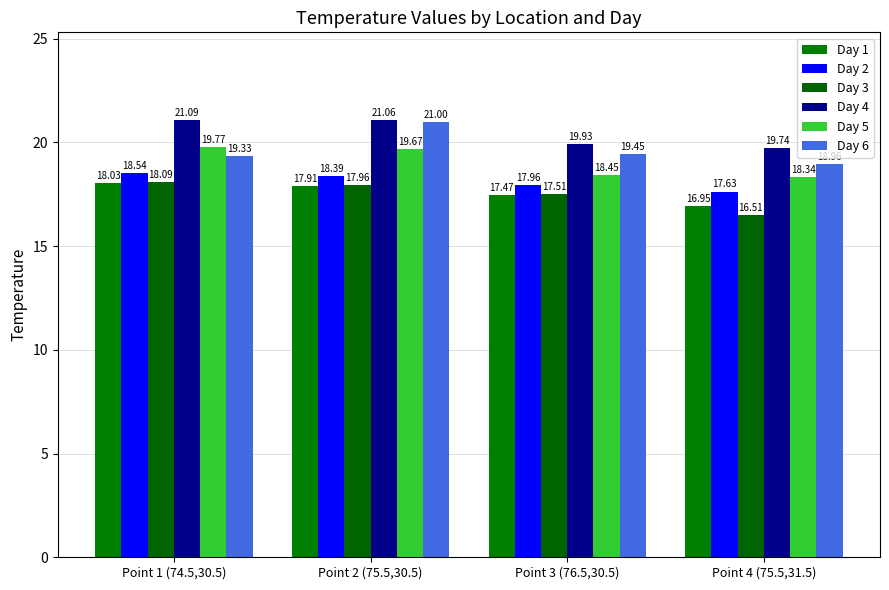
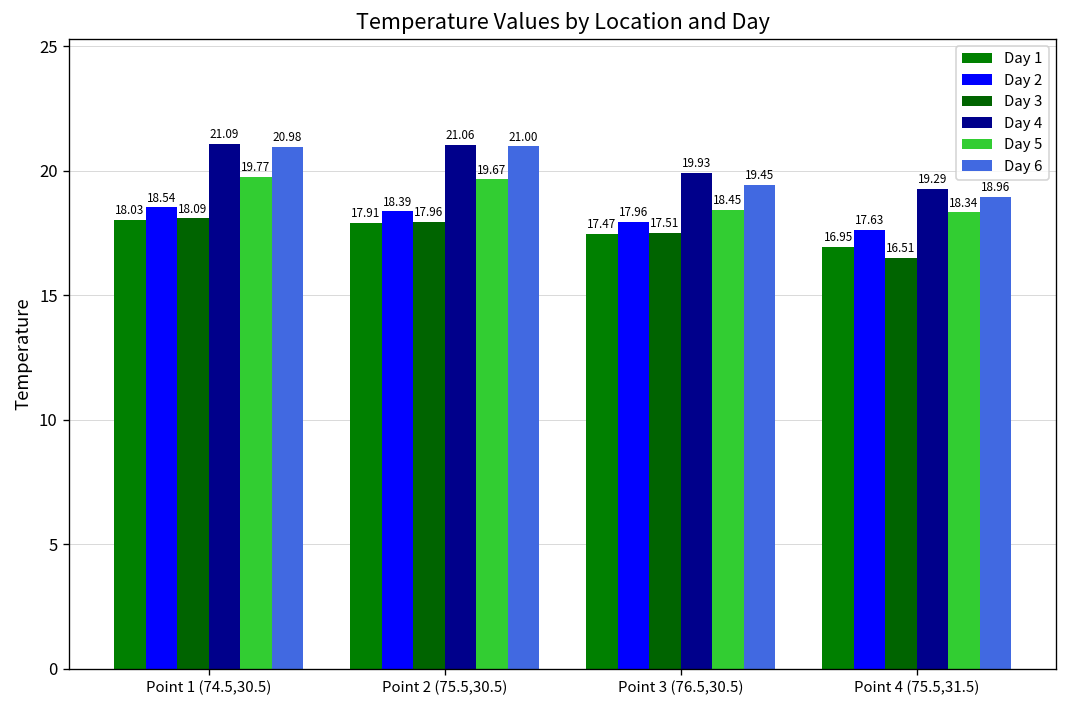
  {
    "Day 2": {
      "Point 1 (74.5,30.5)": 18.54,
      "Point 2 (75.5,30.5)": 18.39,
      "Point 3 (76.5,30.5)": 17.96,
      "Point 4 (75.5,31.5)": 17.63
    },
    "Day 4": {
      "Point 1 (74.5,30.5)": 21.09,
      "Point 2 (75.5,30.5)": 21.06,
      "Point 3 (76.5,30.5)": 19.93,
-     "Point 4 (75.5,31.5)": 19.74
+     "Point 4 (75.5,31.5)": 19.29
    },
    "Day 5": {
      "Point 1 (74.5,30.5)": 19.77,
      "Point 2 (75.5,30.5)": 19.67,
      "Point 3 (76.5,30.5)": 18.45,
      "Point 4 (75.5,31.5)": 18.34
    },
    "Day 6": {
-     "Point 1 (74.5,30.5)": 19.33,
+     "Point 1 (74.5,30.5)": 20.98,
      "Point 2 (75.5,30.5)": 21.00,
      "Point 3 (76.5,30.5)": 19.45
    }
  }
